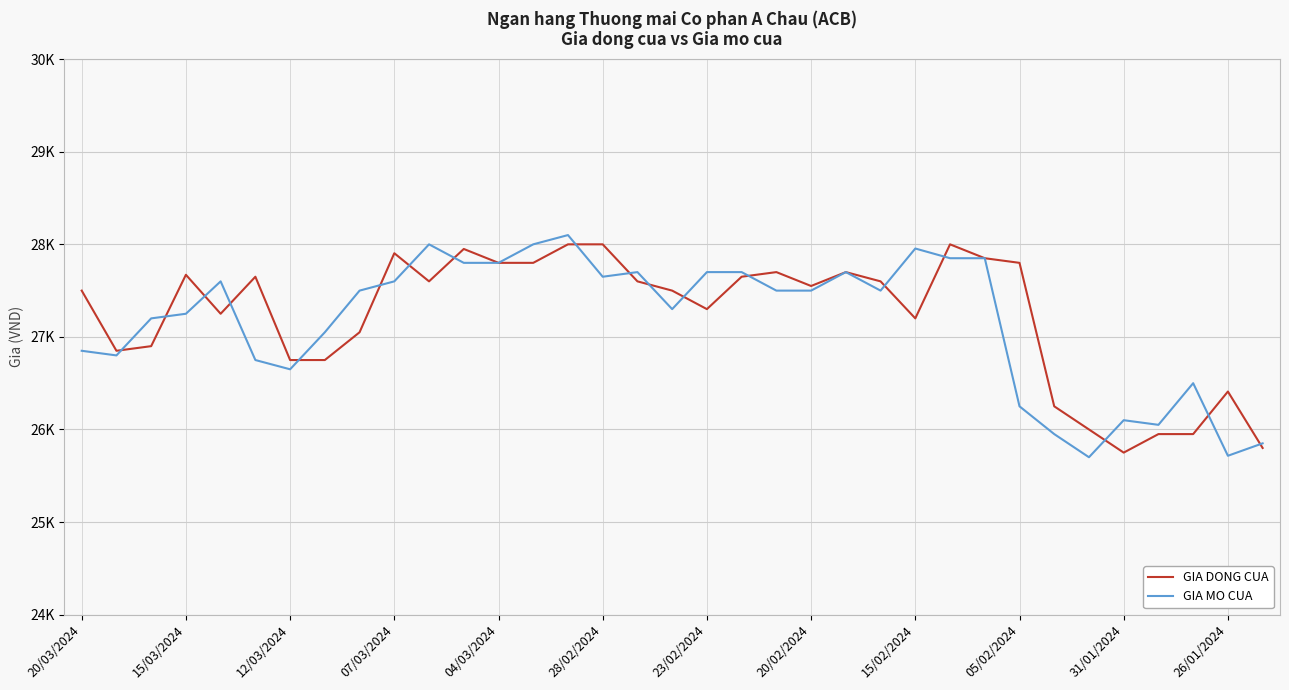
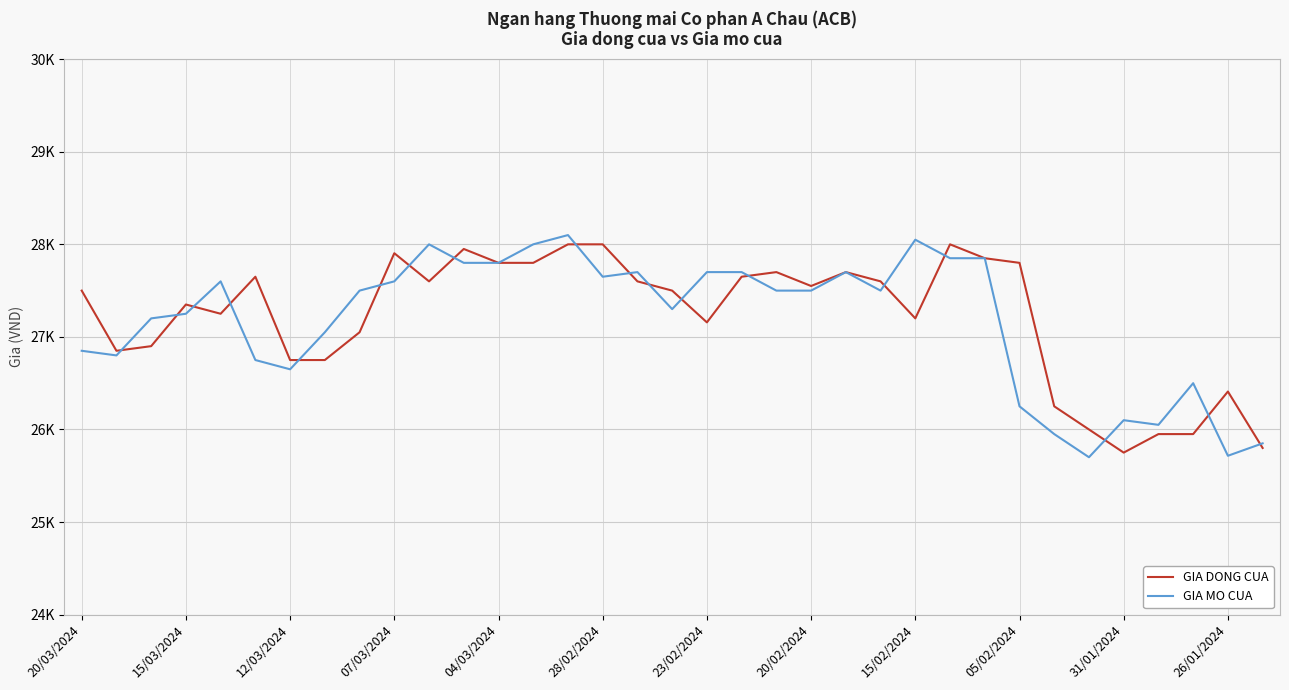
  {
    "GIA DONG CUA": {
      "20/03/2024": 27500,
-     "15/03/2024": 27700,
+     "15/03/2024": 27400,
      "12/03/2024": 26800,
      "07/03/2024": 27900,
      "28/02/2024": 28000,
-     "23/02/2024": 27300,
+     "23/02/2024": 27200,
      "20/02/2024": 27600,
      "15/02/2024": 27200,
      "05/02/2024": 27800,
      "31/01/2024": 25800,
      "26/01/2024": 26400
    },
    "GIA MO CUA": {
      "20/03/2024": 26900,
      "15/03/2024": 27300,
      "12/03/2024": 26700,
      "07/03/2024": 27600,
      "28/02/2024": 27700,
      "23/02/2024": 27700,
      "20/02/2024": 27500,
-     "15/02/2024": 28000,
+     "15/02/2024": 28100,
      "05/02/2024": 26300,
      "31/01/2024": 26100,
      "26/01/2024": 25700
    }
  }
